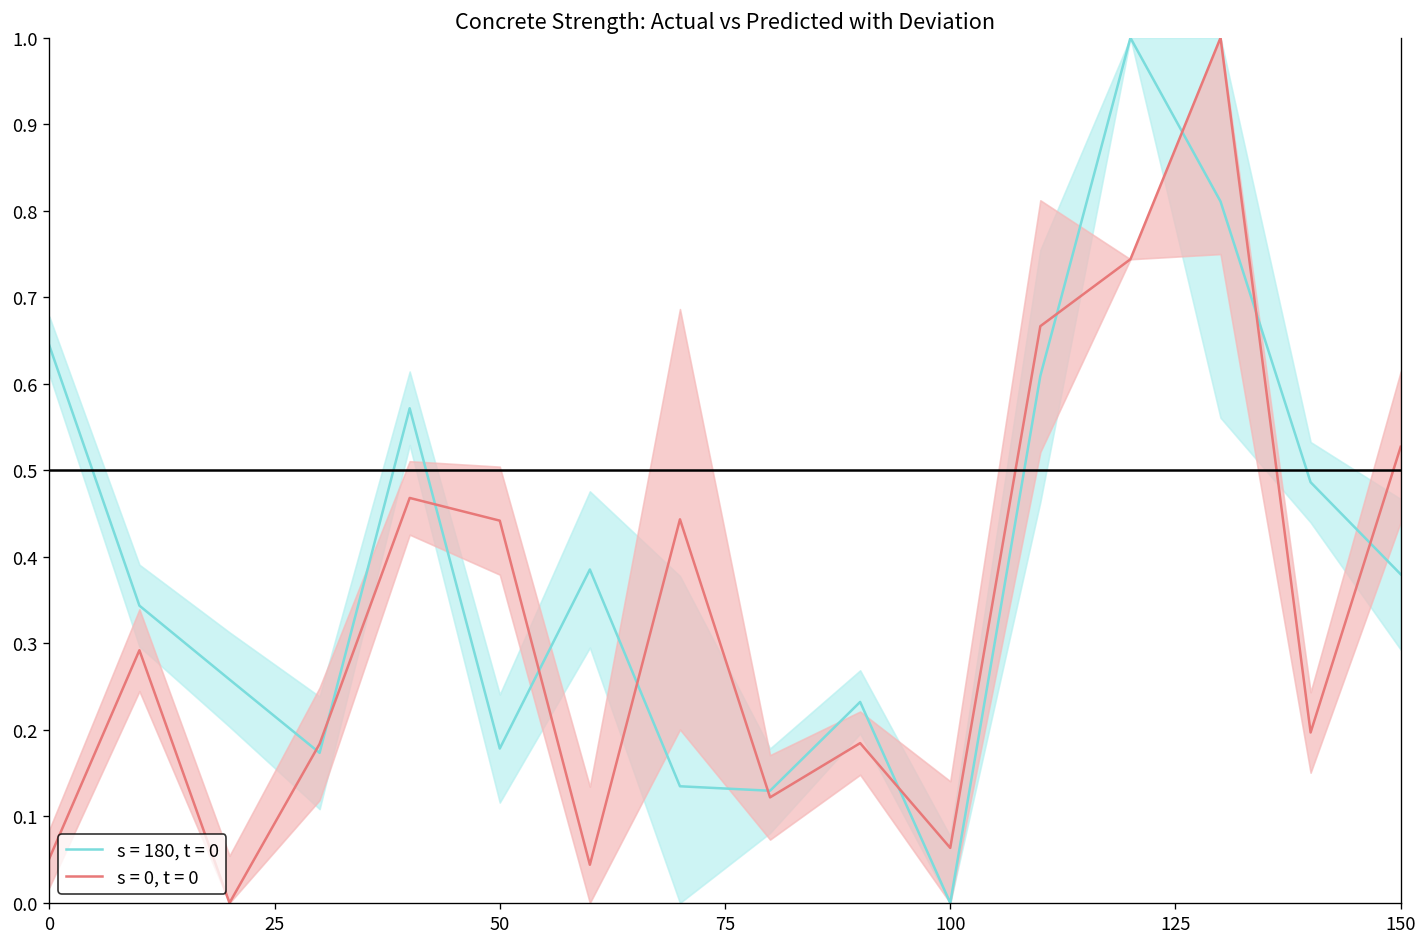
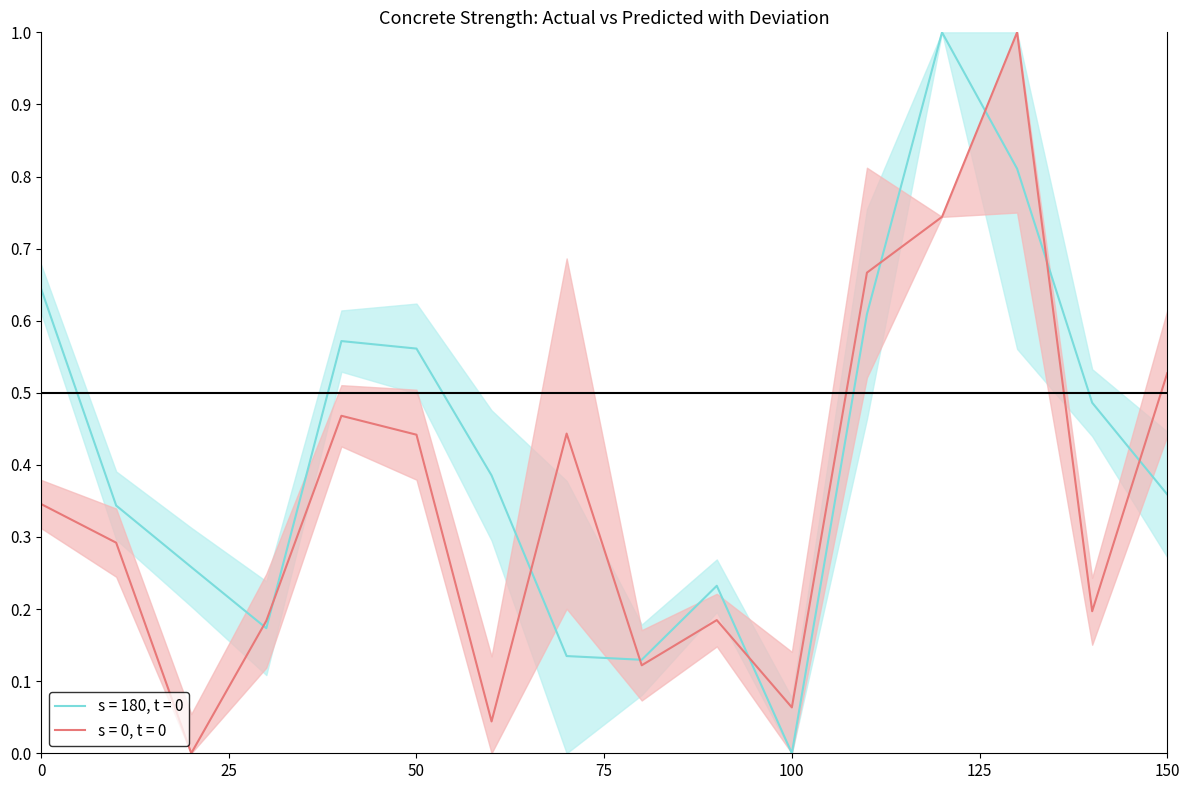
  {
    "s = 180, t = 0": {
      "0": 0.64,
-     "50": 0.18,
+     "50": 0.56,
      "100": 0.00,
-     "150": 0.38
+     "150": 0.36
    },
    "s = 0, t = 0": {
-     "0": 0.05,
+     "0": 0.35,
      "50": 0.44,
      "100": 0.06,
      "150": 0.53
    }
  }
